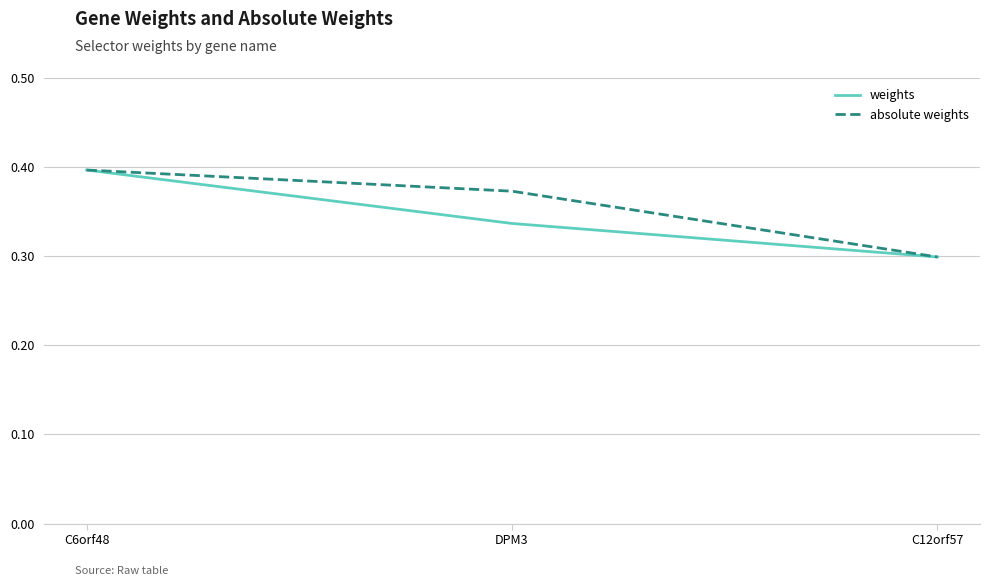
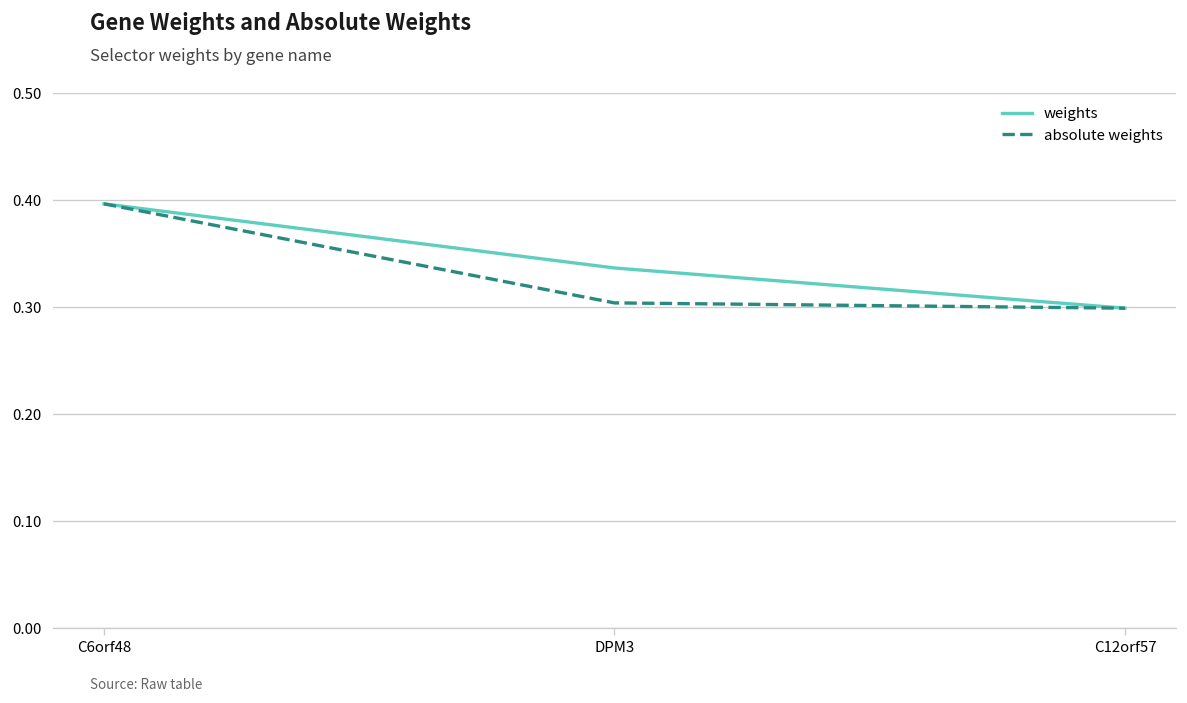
  {
    "weights": {
      "DPM3": 0.34
    },
    "absolute weights": {
-     "DPM3": 0.37
+     "DPM3": 0.30
    }
  }
